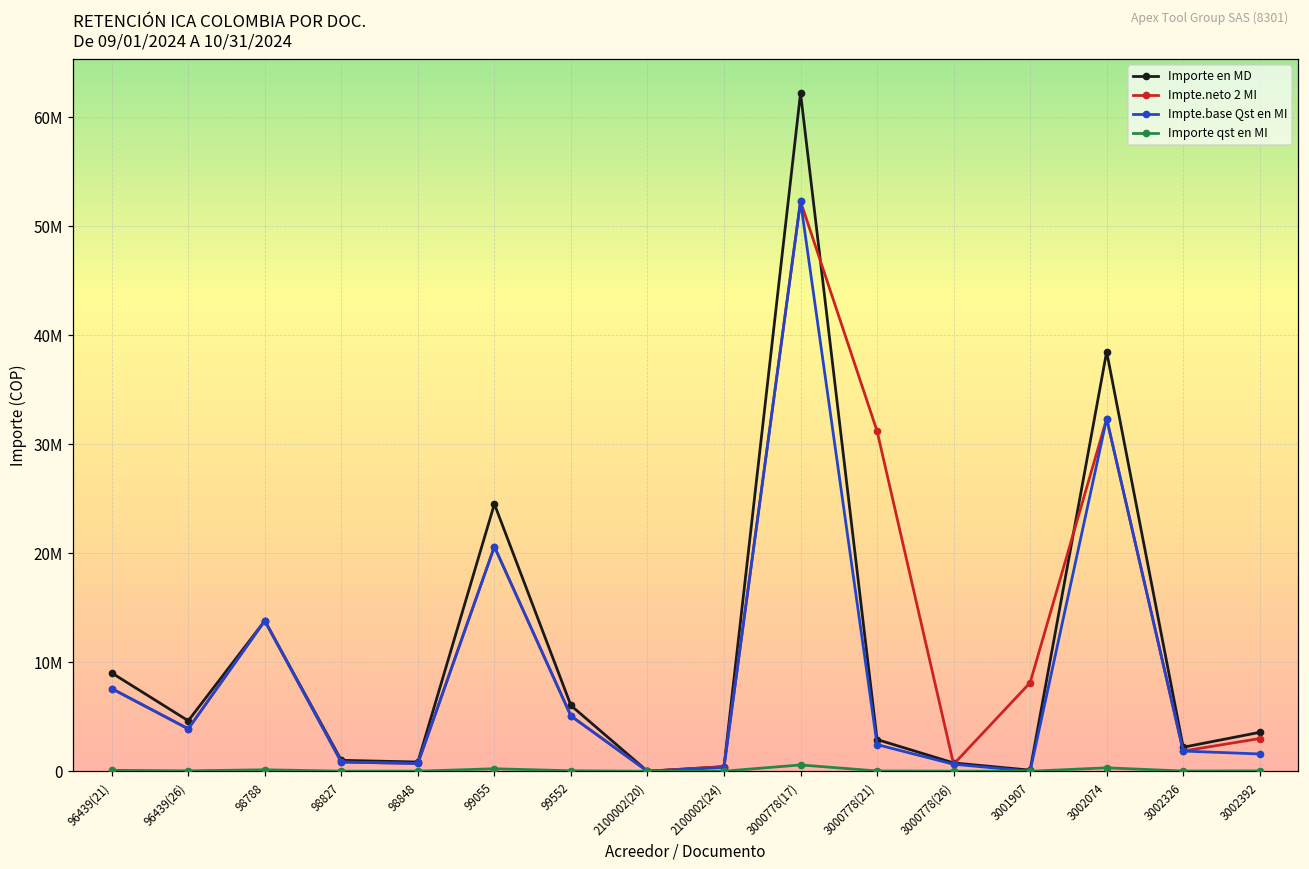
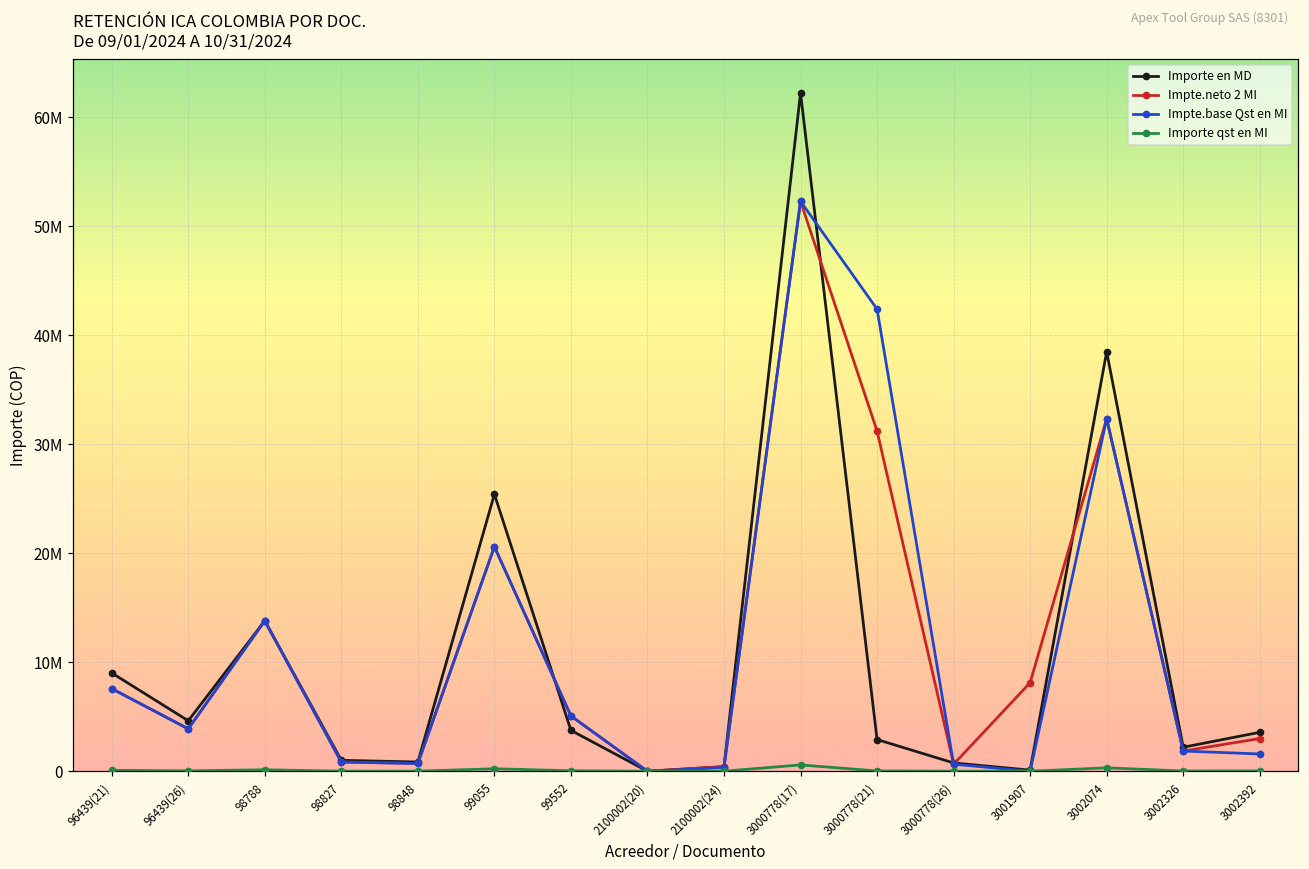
  {
    "Importe en MD": {
      "96439(21)": 9000000,
      "96439(26)": 5000000,
-     "99055": 24500000,
-     "99552": 6000000,
+     "99055": 25400000,
+     "99552": 4000000,
      "3000778(17)": 62000000,
      "3000778(21)": 3000000,
      "3002074": 39000000,
      "3002326": 2000000,
      "3002392": 4000000
    },
    "Impte.neto 2 MI": {
      "3000778(21)": 31000000,
      "3001907": 8000000,
      "3002392": 3000000
    },
    "Impte.base Qst en MI": {
-     "3000778(21)": 2000000,
+     "3000778(21)": 42000000,
      "3002392": 2000000
    },
    "Importe qst en MI": {
      "96439(21)": 0,
      "96439(26)": 0,
      "98788": 0,
      "98827": 0,
      "98848": 0,
      "99055": 0,
      "99552": 0,
      "2100002(24)": 0,
      "3000778(17)": 1000000,
      "3000778(21)": 0,
      "3000778(26)": 0,
      "3002074": 0,
      "3002326": 0,
      "3002392": 0
    }
  }
